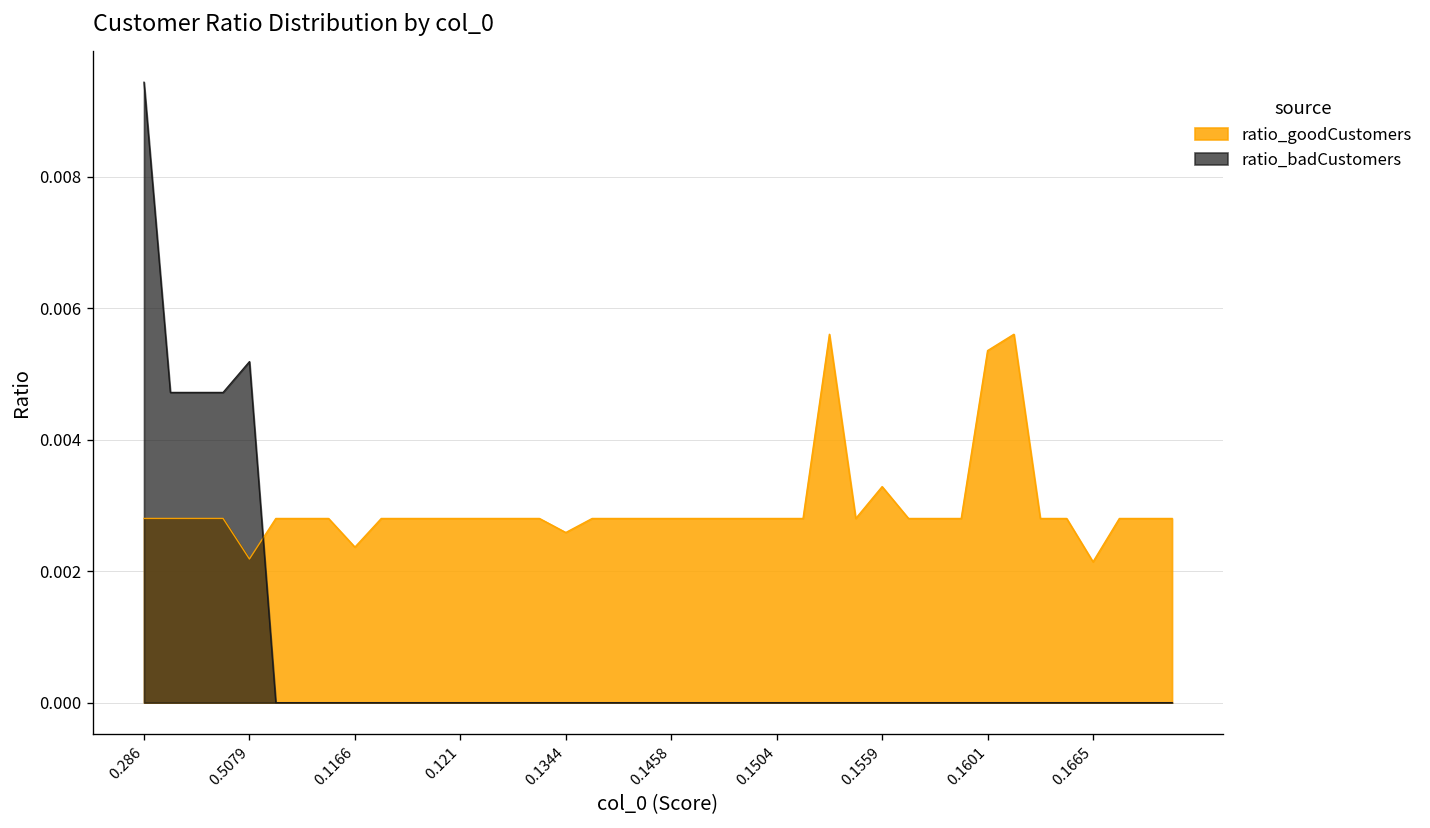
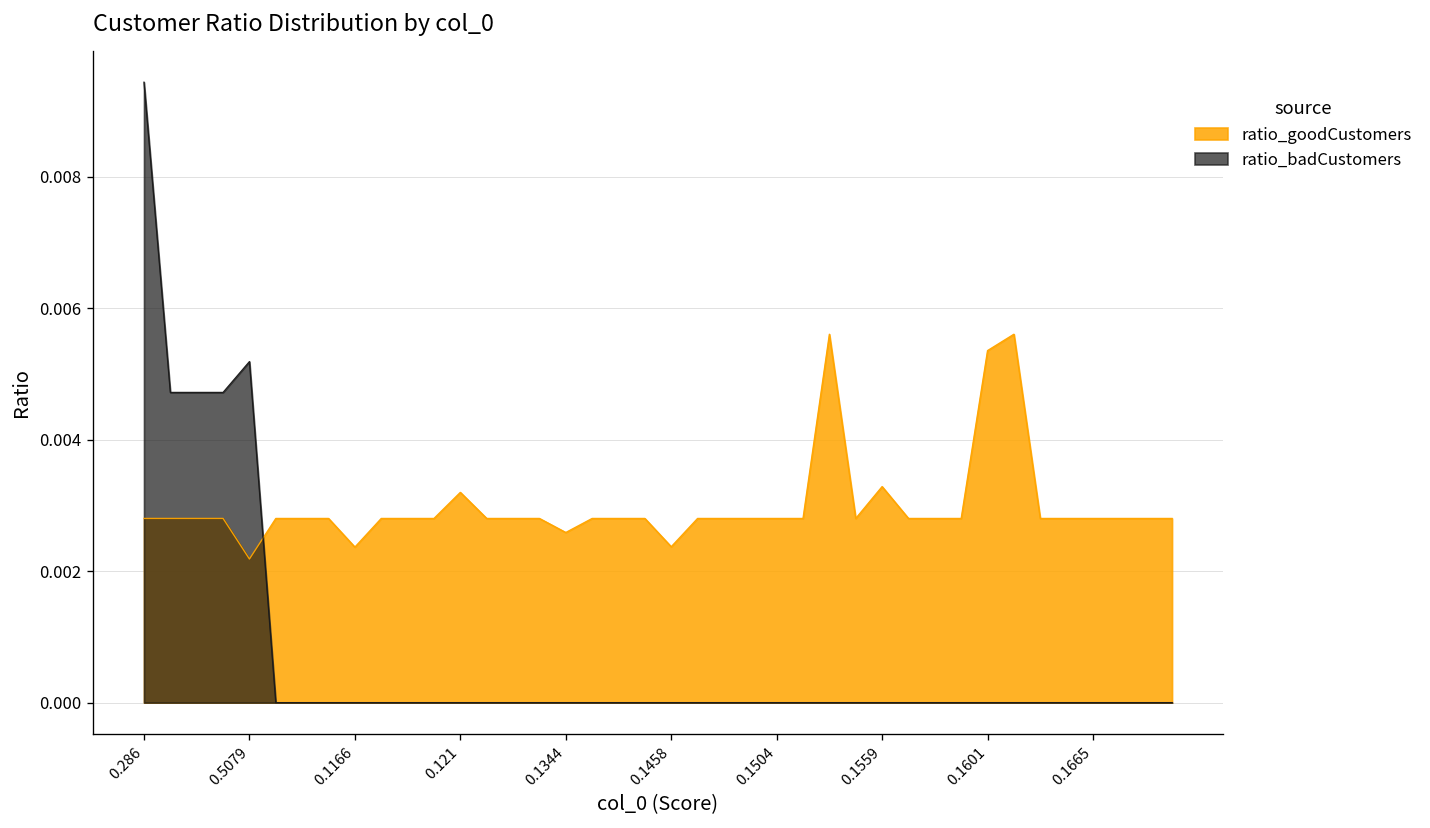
  {
    "ratio_goodCustomers": {
      "0.286": 0.0028,
      "0.5079": 0.0022,
      "0.1166": 0.0024,
-     "0.121": 0.0028,
+     "0.121": 0.0032,
      "0.1344": 0.0026,
-     "0.1458": 0.0028,
+     "0.1458": 0.0024,
      "0.1504": 0.0028,
      "0.1559": 0.0033,
      "0.1601": 0.0054,
-     "0.1665": 0.0021
+     "0.1665": 0.0028
    },
    "ratio_badCustomers": {
      "0.286": 0.0094,
      "0.5079": 0.0052,
      "0.1166": 0.0000,
      "0.121": 0.0000,
      "0.1344": 0.0000,
      "0.1458": 0.0000,
      "0.1504": 0.0000,
      "0.1559": 0.0000,
      "0.1601": 0.0000,
      "0.1665": 0.0000
    }
  }
